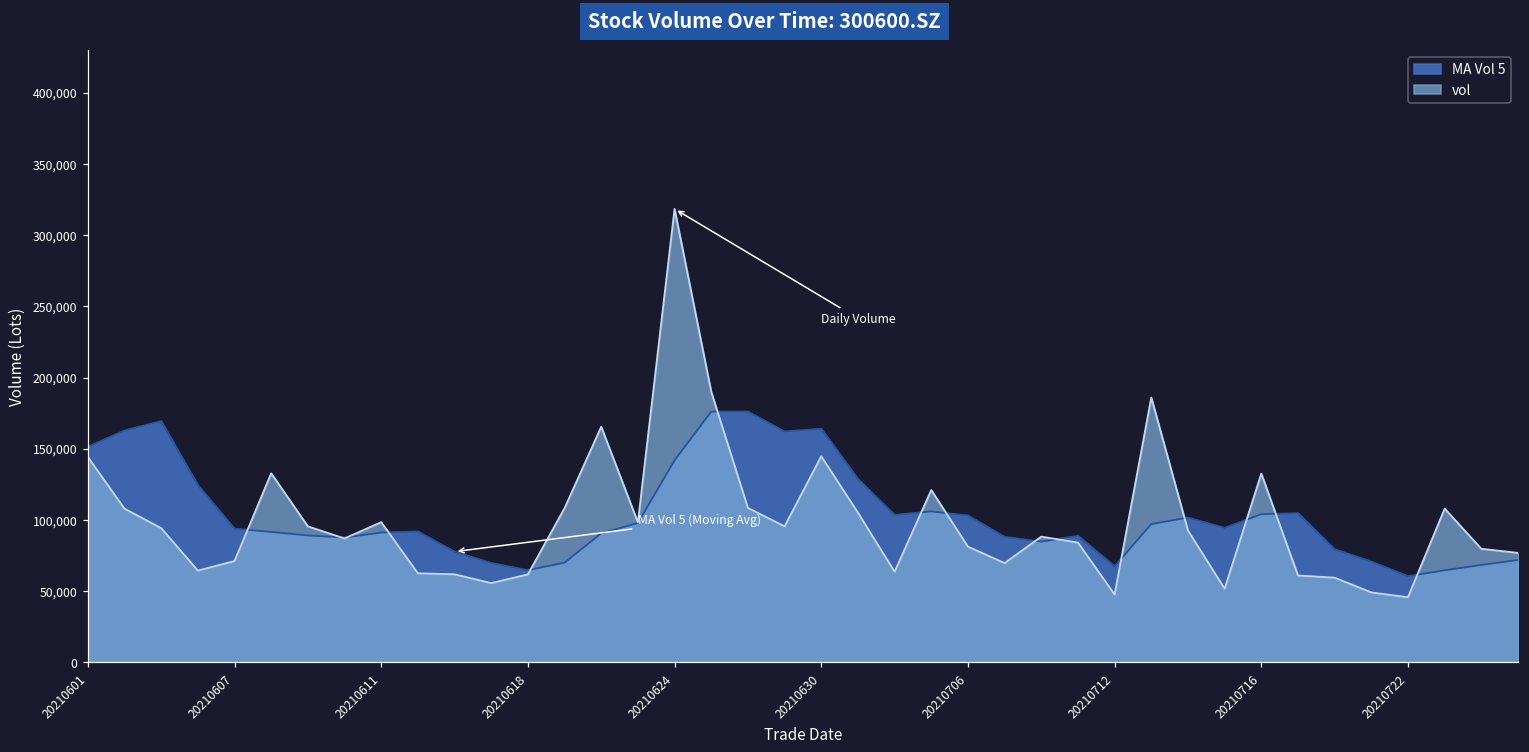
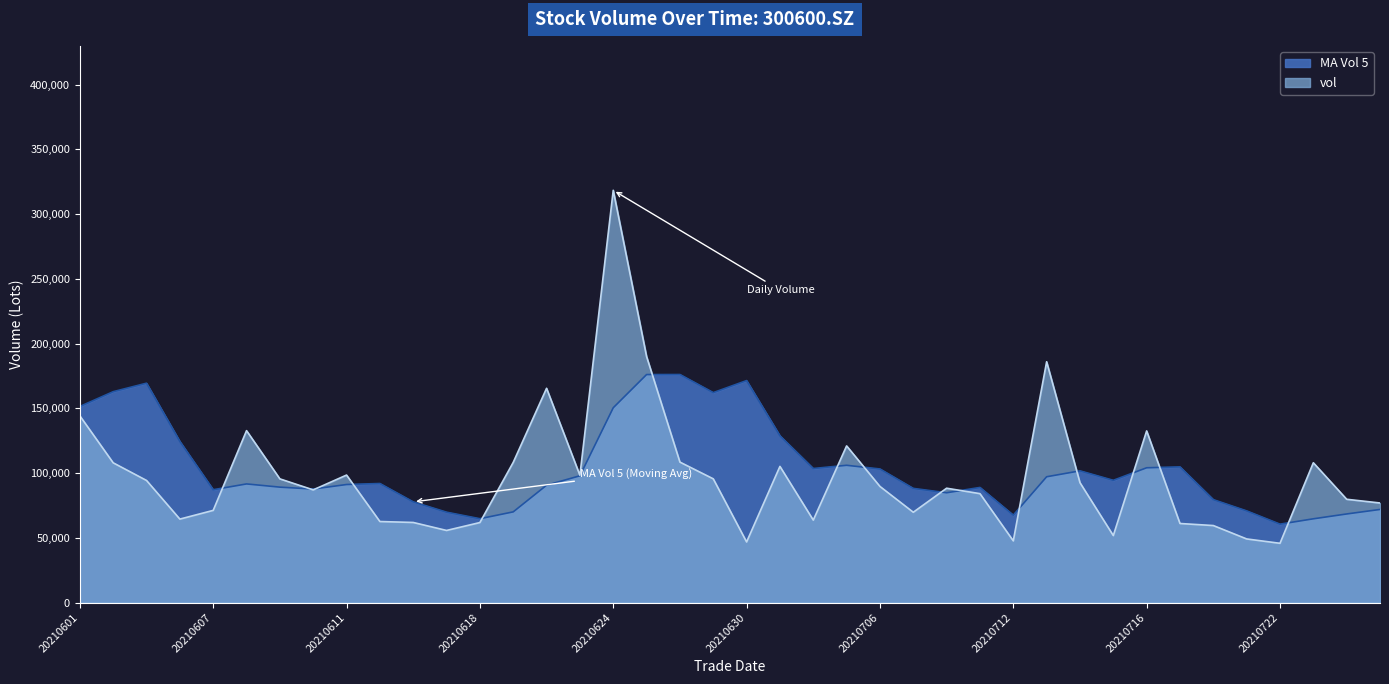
  {
    "MA Vol 5": {
      "20210601": "151,000",
-     "20210607": "94,000",
+     "20210607": "87,000",
      "20210611": "91,000",
      "20210618": "65,000",
-     "20210624": "142,000",
-     "20210630": "164,000",
+     "20210624": "150,000",
+     "20210630": "171,000",
      "20210706": "103,000",
      "20210712": "67,000",
      "20210716": "104,000",
      "20210722": "61,000"
    },
    "vol": {
      "20210601": "144,000",
      "20210607": "71,000",
      "20210611": "98,000",
      "20210618": "62,000",
      "20210624": "318,000",
-     "20210630": "145,000",
-     "20210706": "81,000",
+     "20210630": "47,000",
+     "20210706": "90,000",
      "20210712": "48,000",
      "20210716": "133,000",
      "20210722": "46,000"
    }
  }
